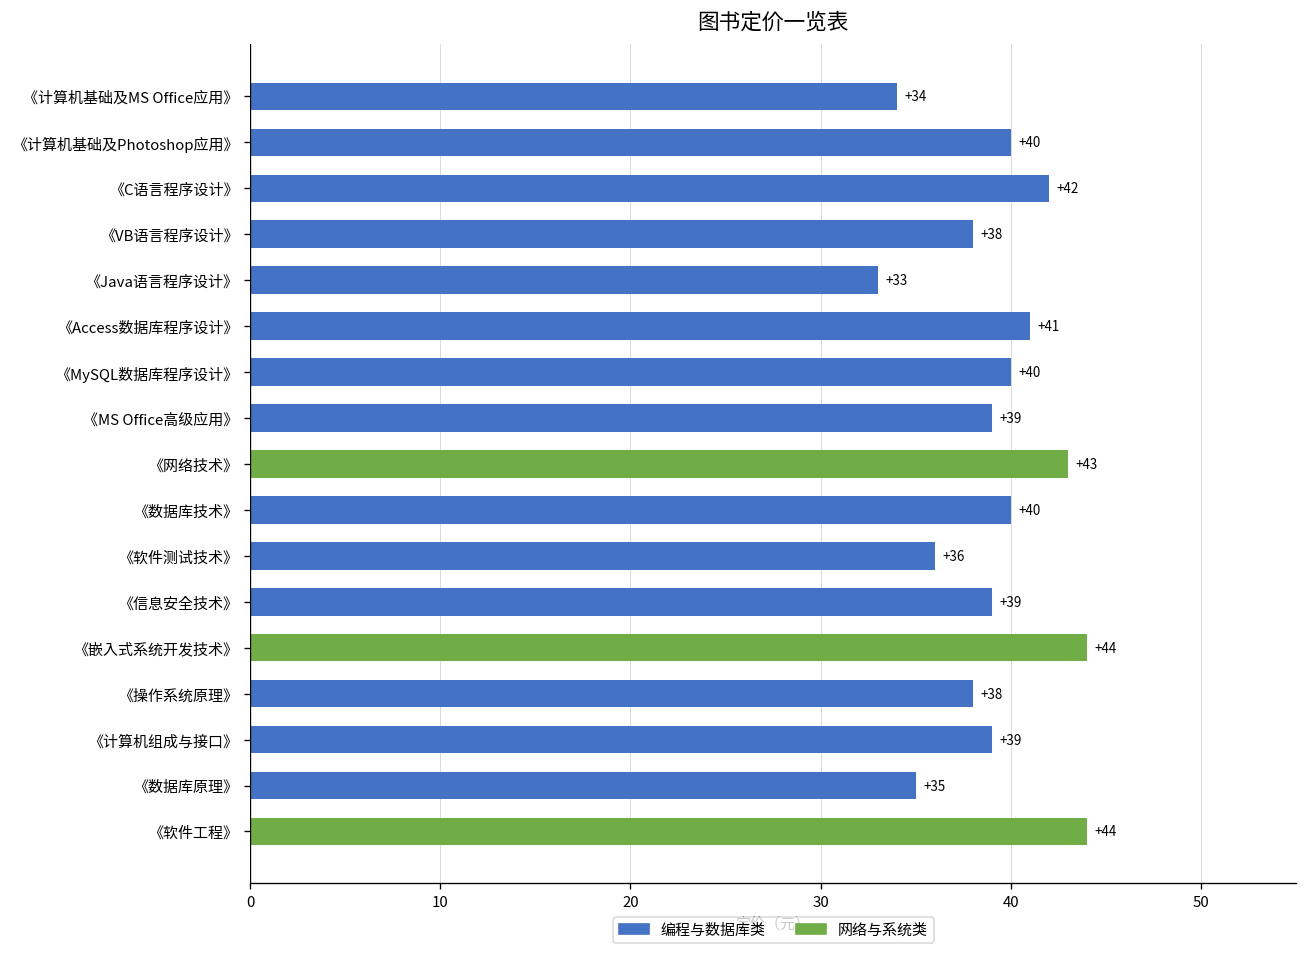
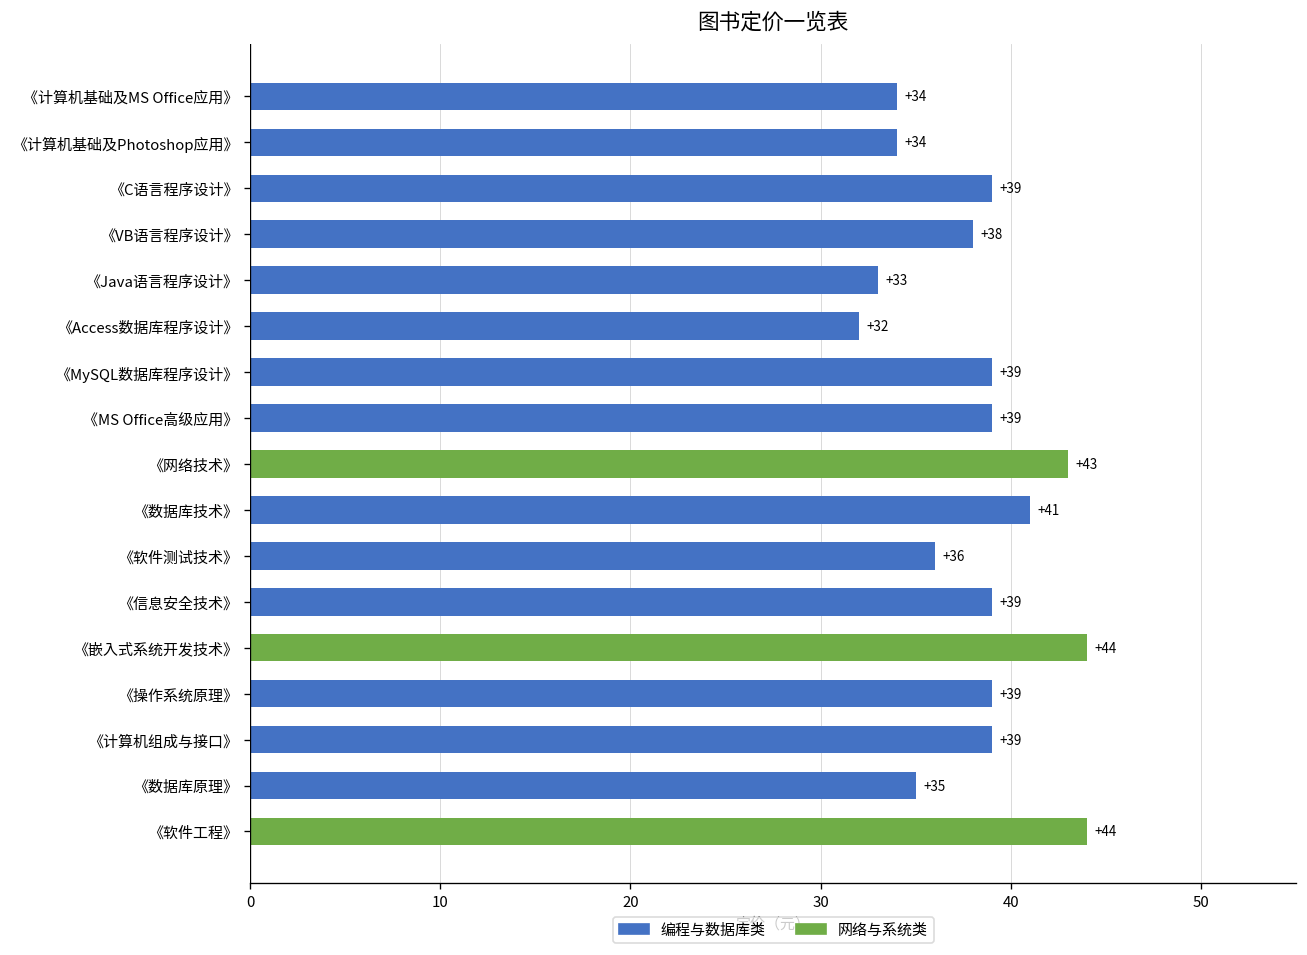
  {
    "《计算机基础及MS Office应用》": "+34",
-   "《计算机基础及Photoshop应用》": "+40",
-   "《C语言程序设计》": "+42",
+   "《计算机基础及Photoshop应用》": "+34",
+   "《C语言程序设计》": "+39",
    "《VB语言程序设计》": "+38",
    "《Java语言程序设计》": "+33",
-   "《Access数据库程序设计》": "+41",
-   "《MySQL数据库程序设计》": "+40",
+   "《Access数据库程序设计》": "+32",
+   "《MySQL数据库程序设计》": "+39",
    "《MS Office高级应用》": "+39",
    "《网络技术》": "+43",
-   "《数据库技术》": "+40",
+   "《数据库技术》": "+41",
    "《软件测试技术》": "+36",
    "《信息安全技术》": "+39",
    "《嵌入式系统开发技术》": "+44",
-   "《操作系统原理》": "+38",
+   "《操作系统原理》": "+39",
    "《计算机组成与接口》": "+39",
    "《数据库原理》": "+35",
    "《软件工程》": "+44"
  }
